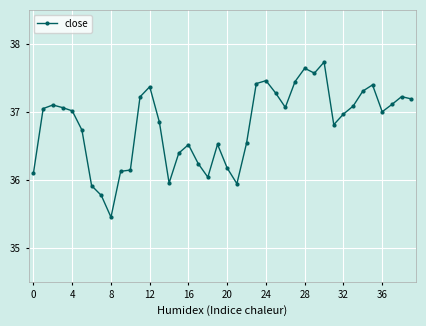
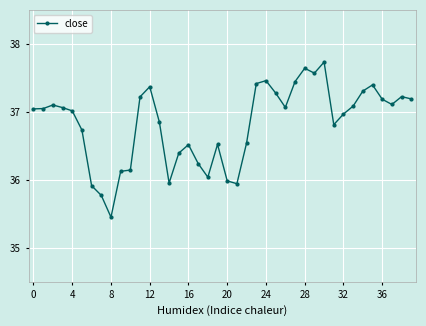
  {
-   "0": 36.1,
+   "0": 37.0,
    "4": 37.0,
    "8": 35.5,
    "12": 37.4,
    "16": 36.5,
-   "20": 36.2,
+   "20": 36.0,
    "24": 37.5,
    "28": 37.6,
    "32": 37.0,
-   "36": 37.0
+   "36": 37.2
  }
